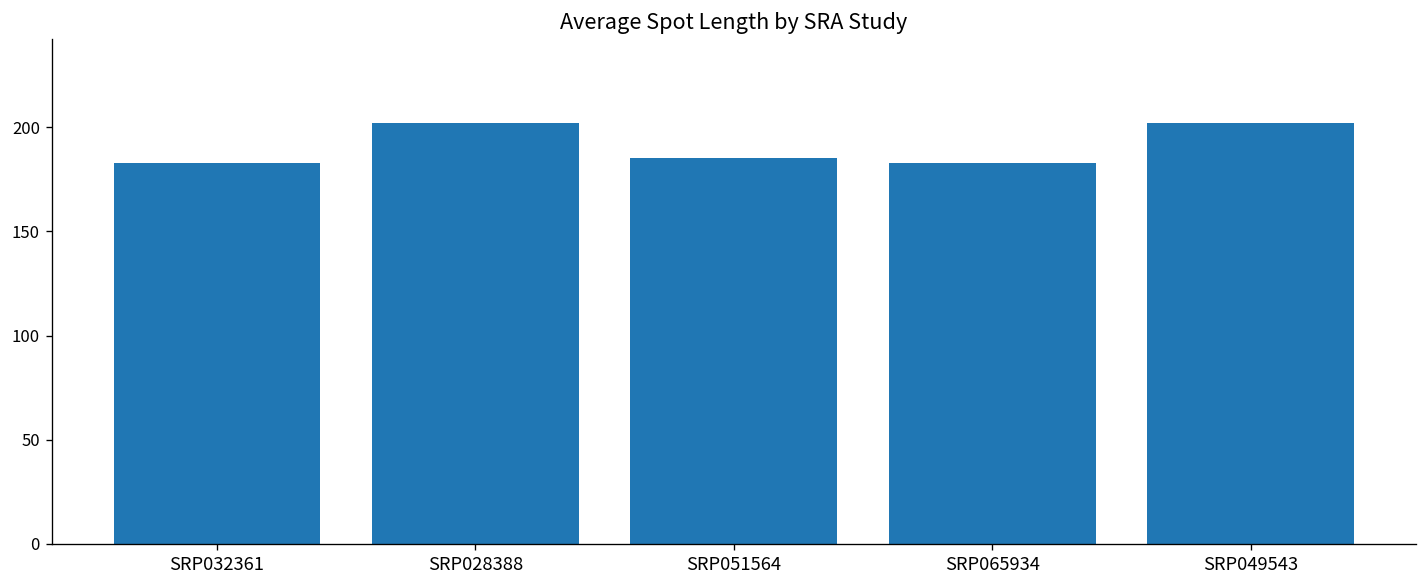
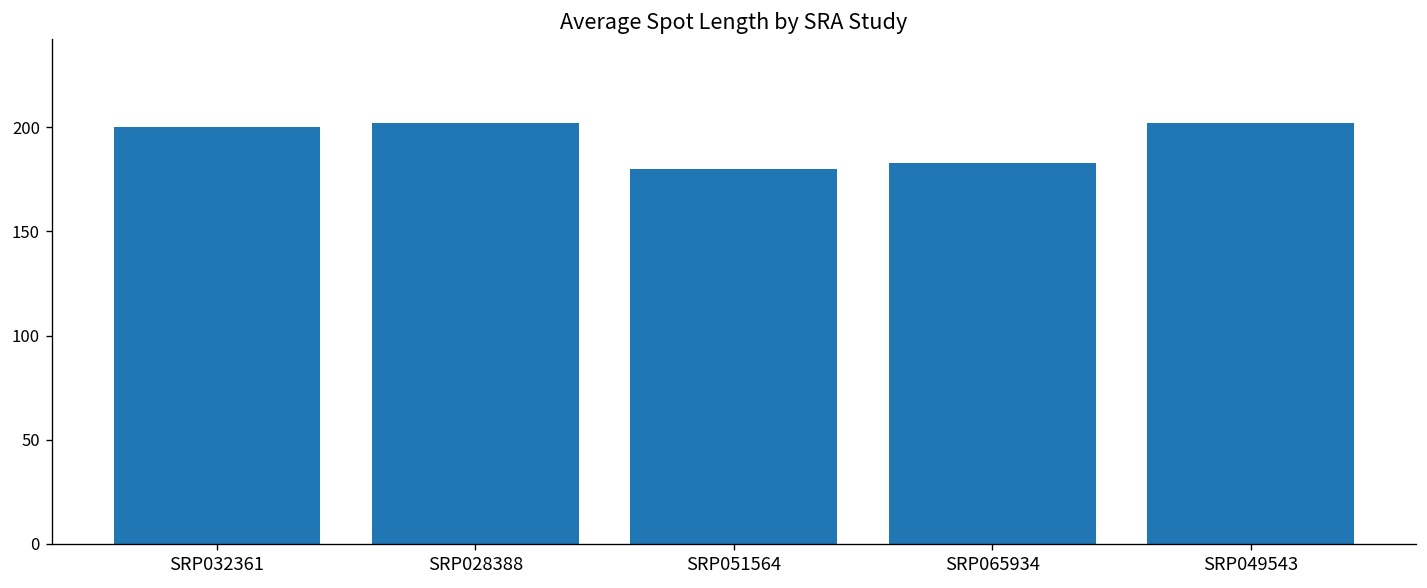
  {
-   "SRP032361": 183,
+   "SRP032361": 200,
    "SRP028388": 202,
-   "SRP051564": 185,
+   "SRP051564": 180,
    "SRP065934": 183,
    "SRP049543": 202
  }
